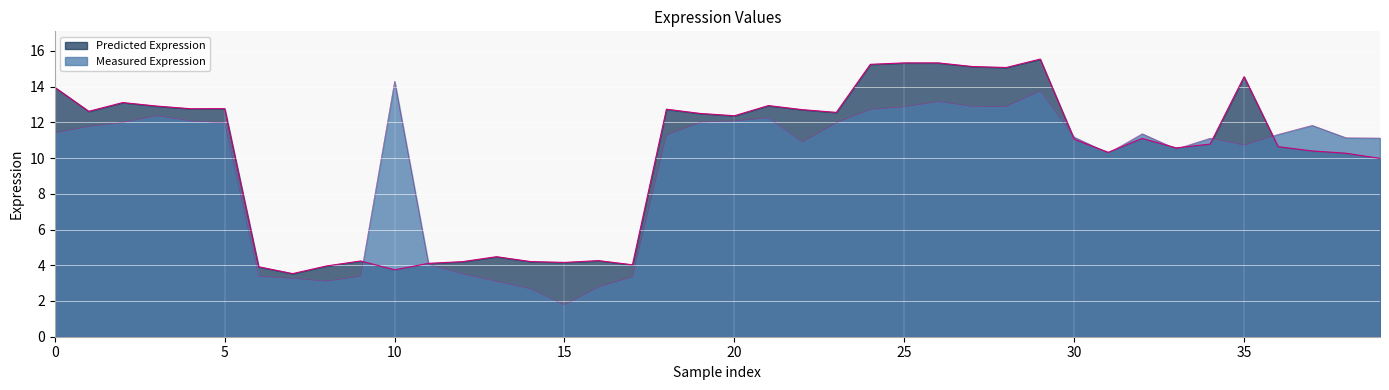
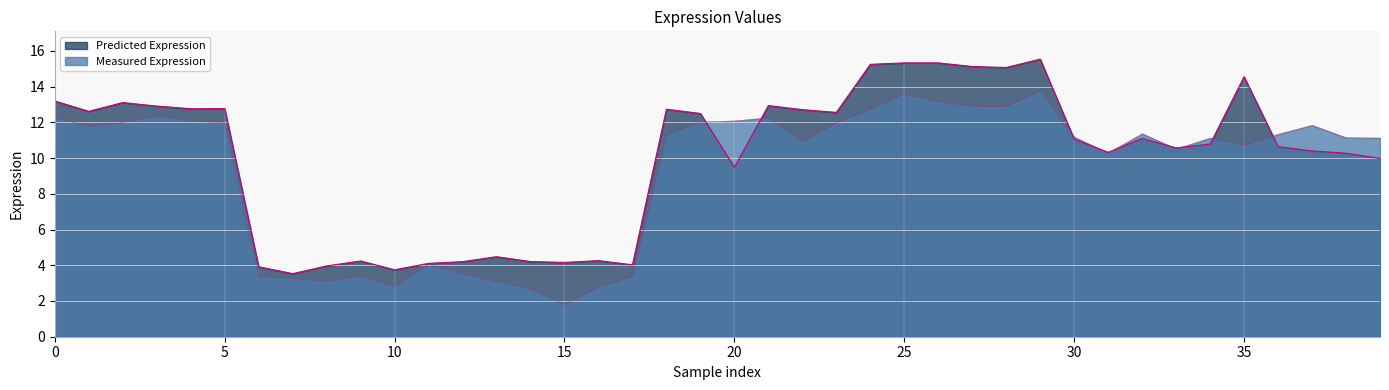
  {
    "Predicted Expression": {
-     "0": 14.0,
+     "0": 13.2,
      "5": 12.8,
      "10": 3.7,
      "15": 4.2,
-     "20": 12.4,
+     "20": 9.5,
      "25": 15.3,
      "35": 14.6
    },
    "Measured Expression": {
-     "0": 11.4,
+     "0": 12.3,
      "5": 12.0,
-     "10": 14.3,
+     "10": 2.8,
      "15": 1.8,
      "20": 12.1,
-     "25": 12.9,
+     "25": 13.6,
      "35": 10.7
    }
  }
